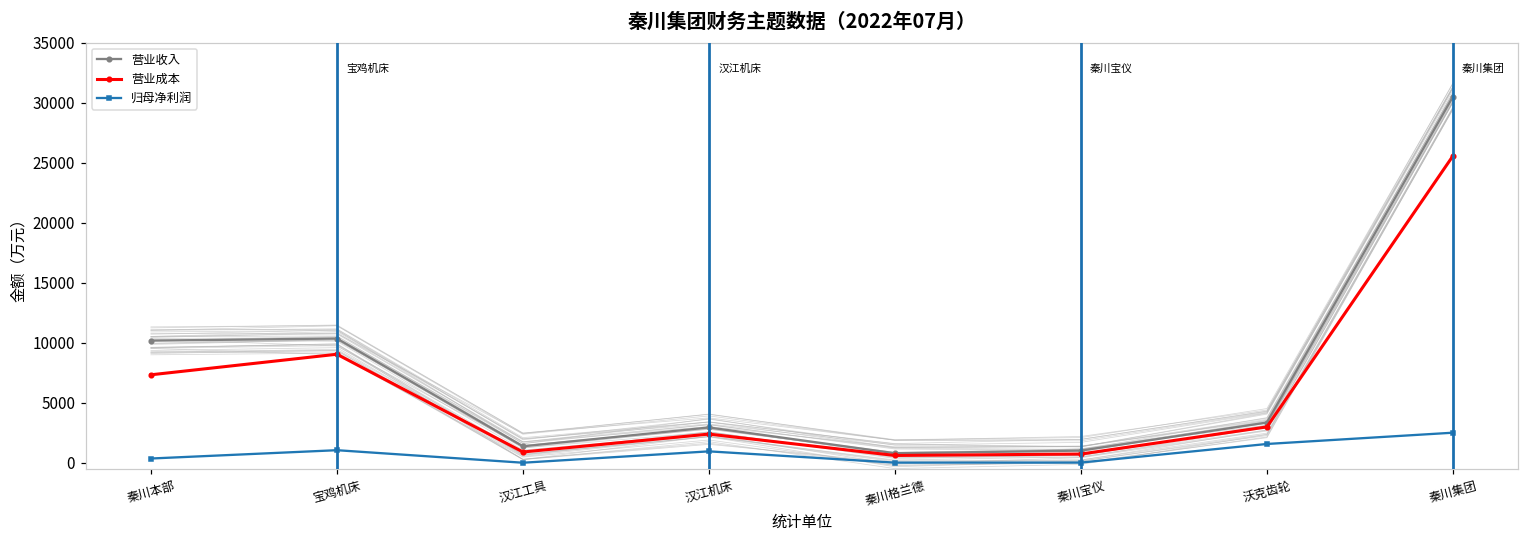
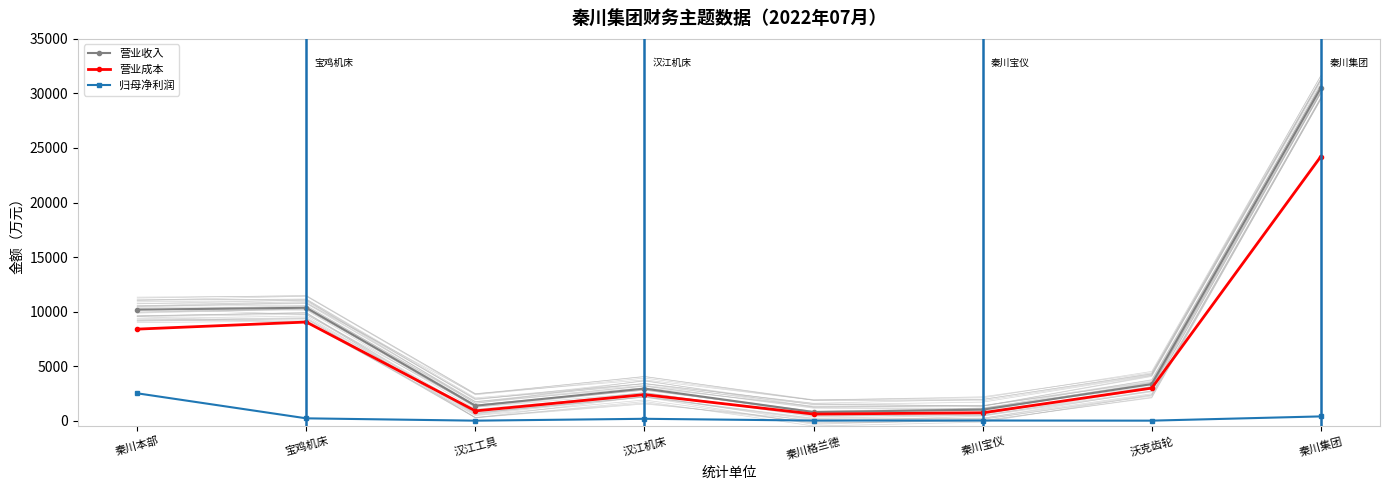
  {
    "营业成本": {
-     "秦川本部": 7300,
-     "秦川集团": 25600
+     "秦川本部": 8400,
+     "秦川集团": 24200
    },
    "归母净利润": {
-     "秦川本部": 400,
-     "宝鸡机床": 1100,
+     "秦川本部": 2500,
+     "宝鸡机床": 200,
      "汉江工具": 0,
-     "汉江机床": 1000,
-     "沃克齿轮": 1600,
-     "秦川集团": 2500
+     "汉江机床": 200,
+     "沃克齿轮": 0,
+     "秦川集团": 400
    }
  }
